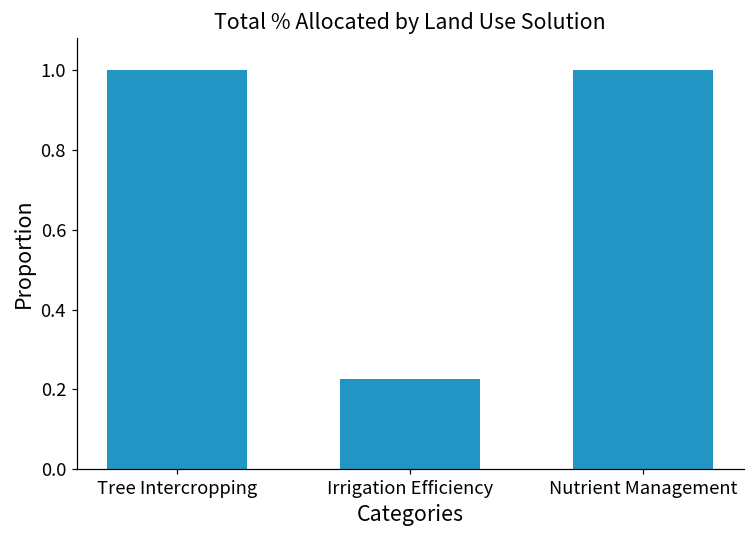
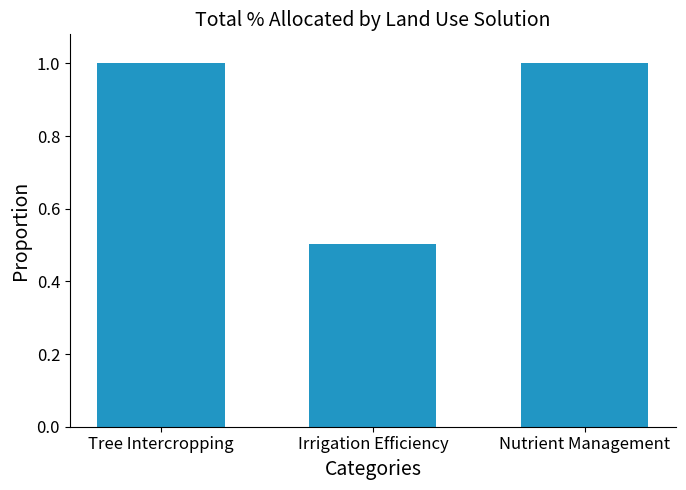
  {
    "Tree Intercropping": 1.00,
-   "Irrigation Efficiency": 0.23,
+   "Irrigation Efficiency": 0.50,
    "Nutrient Management": 1.00
  }
